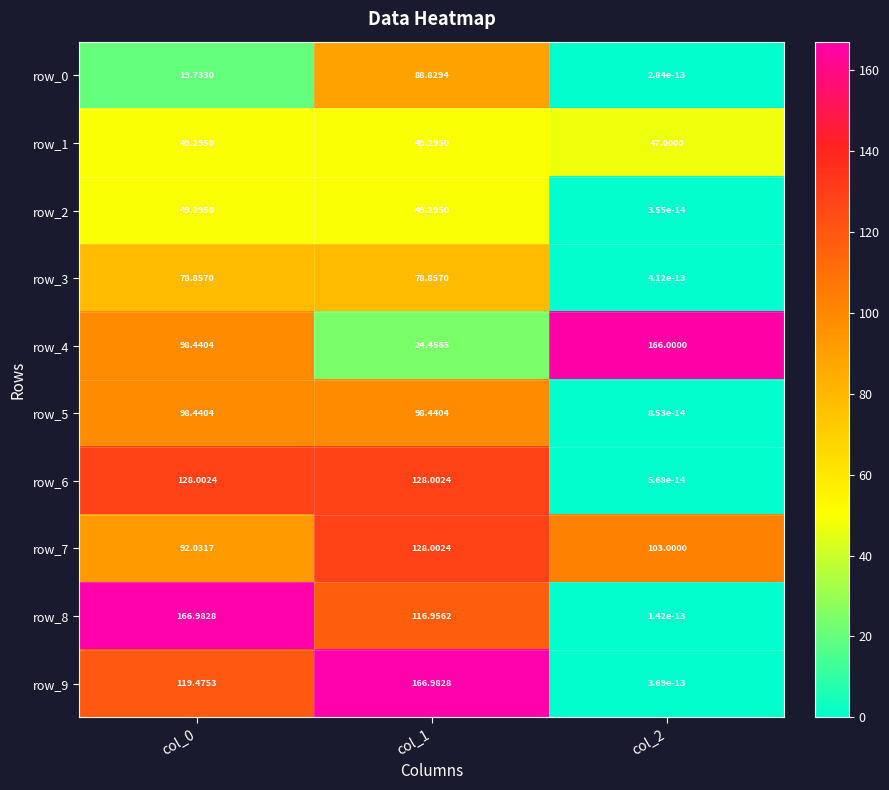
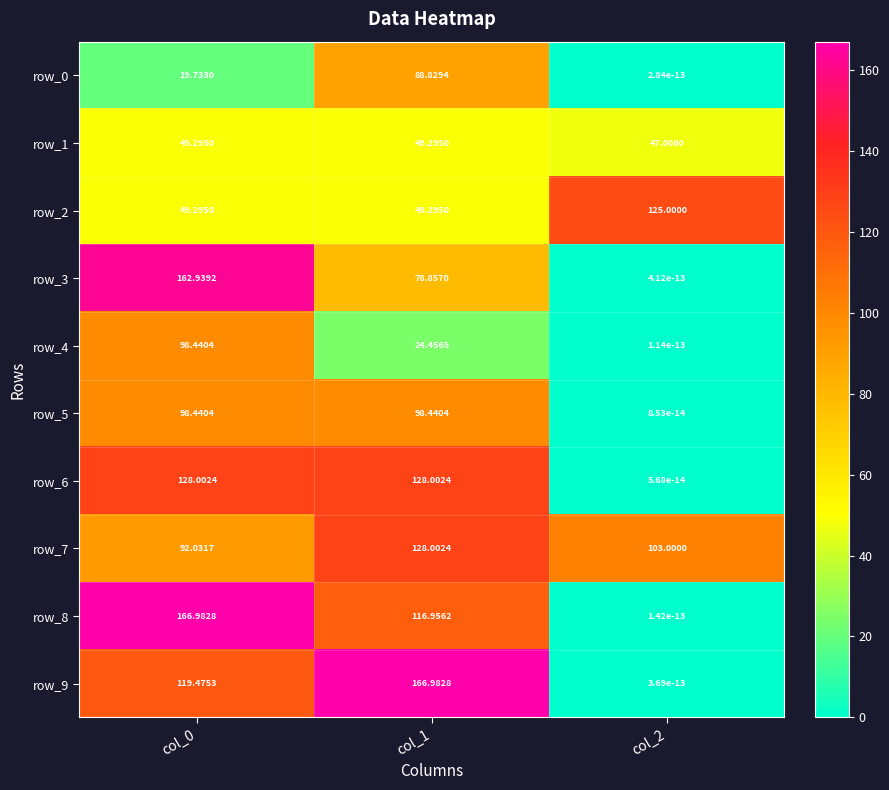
  {
    "row_0": {
      "col_0": "19.7330",
      "col_1": "88.8294",
      "col_2": "2.84e-13"
    },
    "row_1": {
      "col_0": "49.2950",
      "col_1": "49.2950",
      "col_2": "47.0000"
    },
    "row_2": {
      "col_0": "49.2950",
      "col_1": "49.2950",
-     "col_2": "3.55e-14"
+     "col_2": "125.0000"
    },
    "row_3": {
-     "col_0": "78.8570",
+     "col_0": "162.9392",
      "col_1": "78.8570",
      "col_2": "4.12e-13"
    },
    "row_4": {
      "col_0": "98.4404",
      "col_1": "24.4565",
-     "col_2": "166.0000"
+     "col_2": "1.14e-13"
    },
    "row_5": {
      "col_0": "98.4404",
      "col_1": "98.4404",
      "col_2": "8.53e-14"
    },
    "row_6": {
      "col_0": "128.0024",
      "col_1": "128.0024",
      "col_2": "5.68e-14"
    },
    "row_7": {
      "col_0": "92.0317",
      "col_1": "128.0024",
      "col_2": "103.0000"
    },
    "row_8": {
      "col_0": "166.9828",
      "col_1": "116.9562",
      "col_2": "1.42e-13"
    },
    "row_9": {
      "col_0": "119.4753",
      "col_1": "166.9828",
      "col_2": "3.69e-13"
    }
  }
